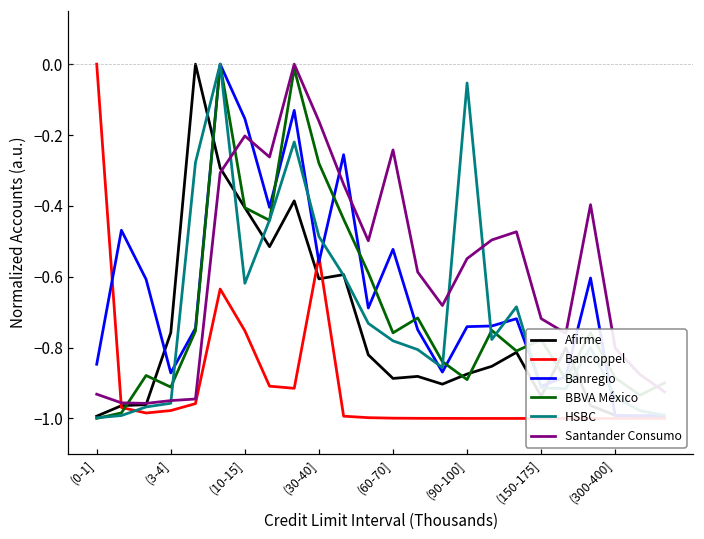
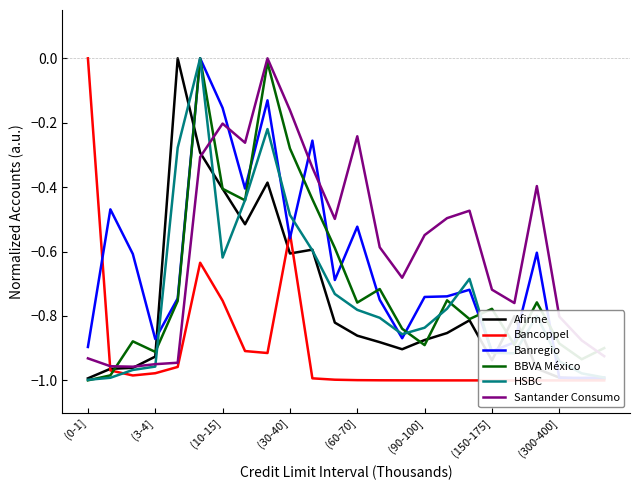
  {
    "Afirme": {
-     "(3-4]": -0.76,
+     "(3-4]": -0.93,
      "(30-40]": -0.61,
-     "(60-70]": -0.89,
+     "(60-70]": -0.86,
      "(90-100]": -0.87
    },
    "Bancoppel": {
      "(0-1]": 0.00,
      "(3-4]": -0.98,
      "(10-15]": -0.75,
      "(30-40]": -0.54,
      "(60-70]": -1.00,
      "(90-100]": -1.00
    },
    "Banregio": {
-     "(0-1]": -0.85,
+     "(0-1]": -0.90,
      "(3-4]": -0.87,
      "(10-15]": -0.15,
      "(30-40]": -0.56,
      "(60-70]": -0.52,
      "(90-100]": -0.74
    },
    "BBVA México": {
      "(3-4]": -0.91,
      "(30-40]": -0.28,
      "(60-70]": -0.76,
      "(90-100]": -0.89,
      "(150-175]": -0.78
    },
    "HSBC": {
      "(10-15]": -0.62,
      "(30-40]": -0.49,
      "(60-70]": -0.78,
-     "(90-100]": -0.05
+     "(90-100]": -0.84
    },
    "Santander Consumo": {
      "(0-1]": -0.93,
      "(10-15]": -0.20,
      "(30-40]": -0.16,
      "(60-70]": -0.24,
      "(90-100]": -0.55,
      "(150-175]": -0.72
    }
  }
